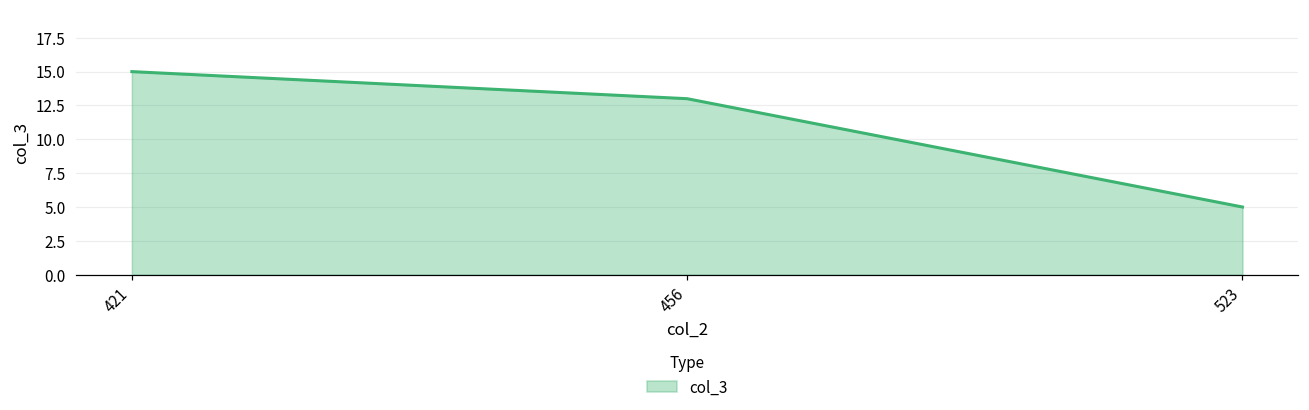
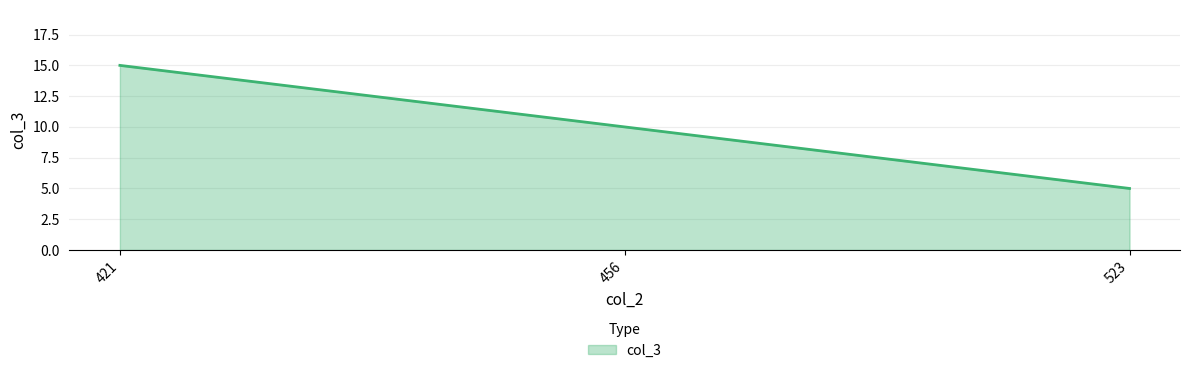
  {
    "421": 15,
-   "456": 13,
+   "456": 10,
    "523": 5
  }
